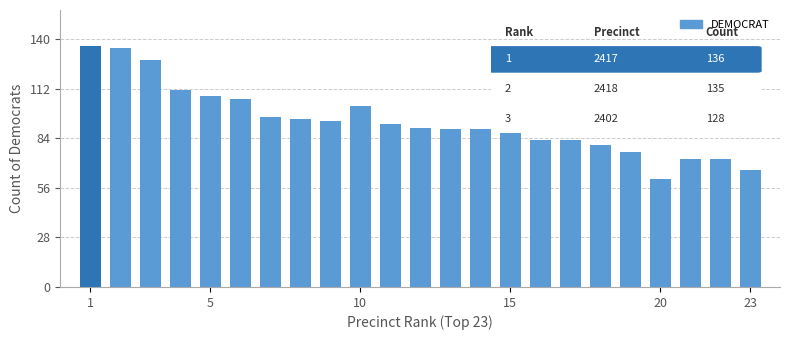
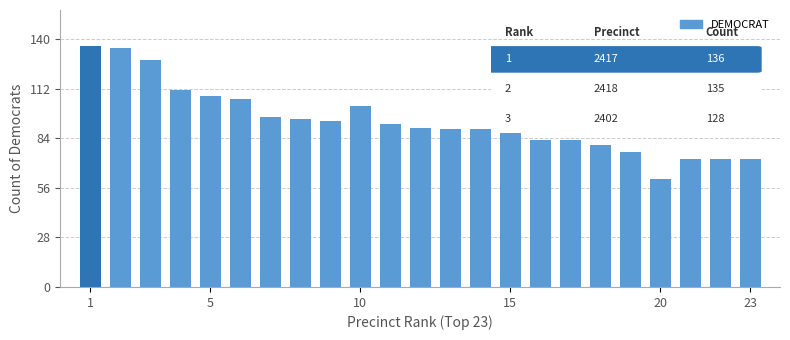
  {
    "1": 136,
    "5": 108,
    "10": 102,
    "15": 87,
    "20": 61,
-   "23": 66
+   "23": 72
  }
